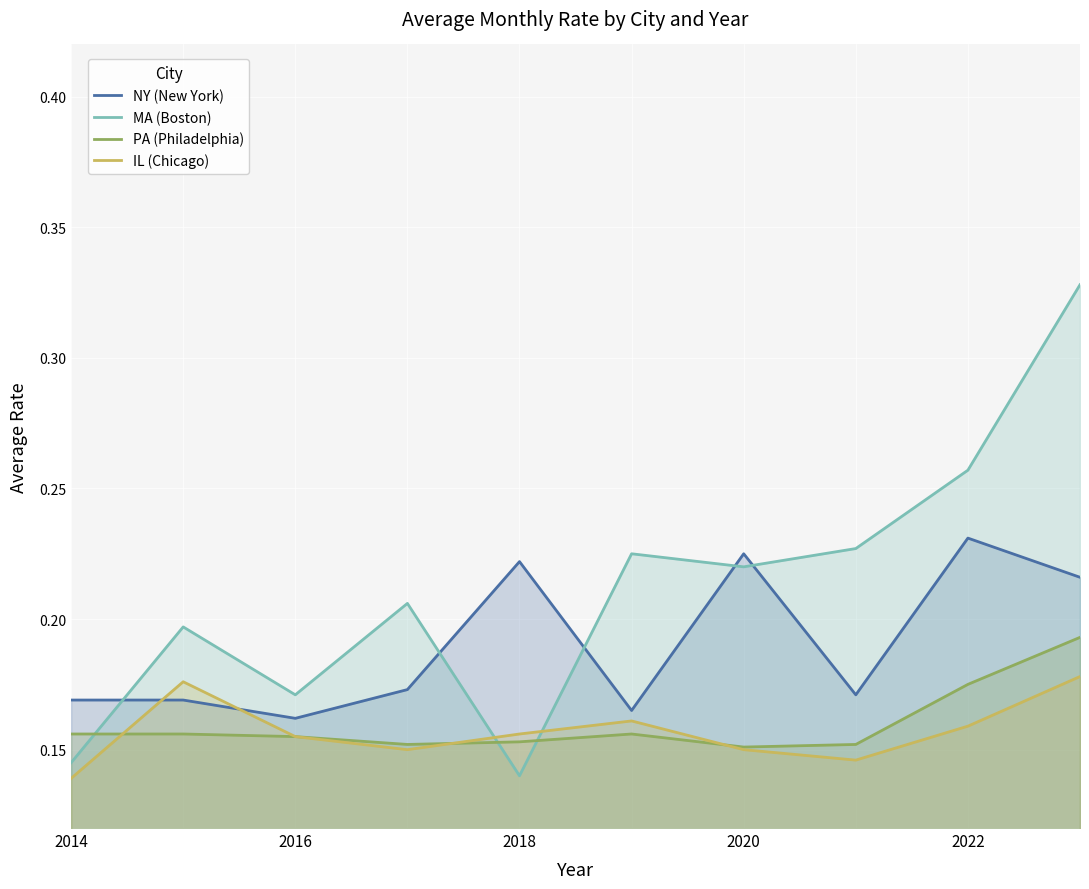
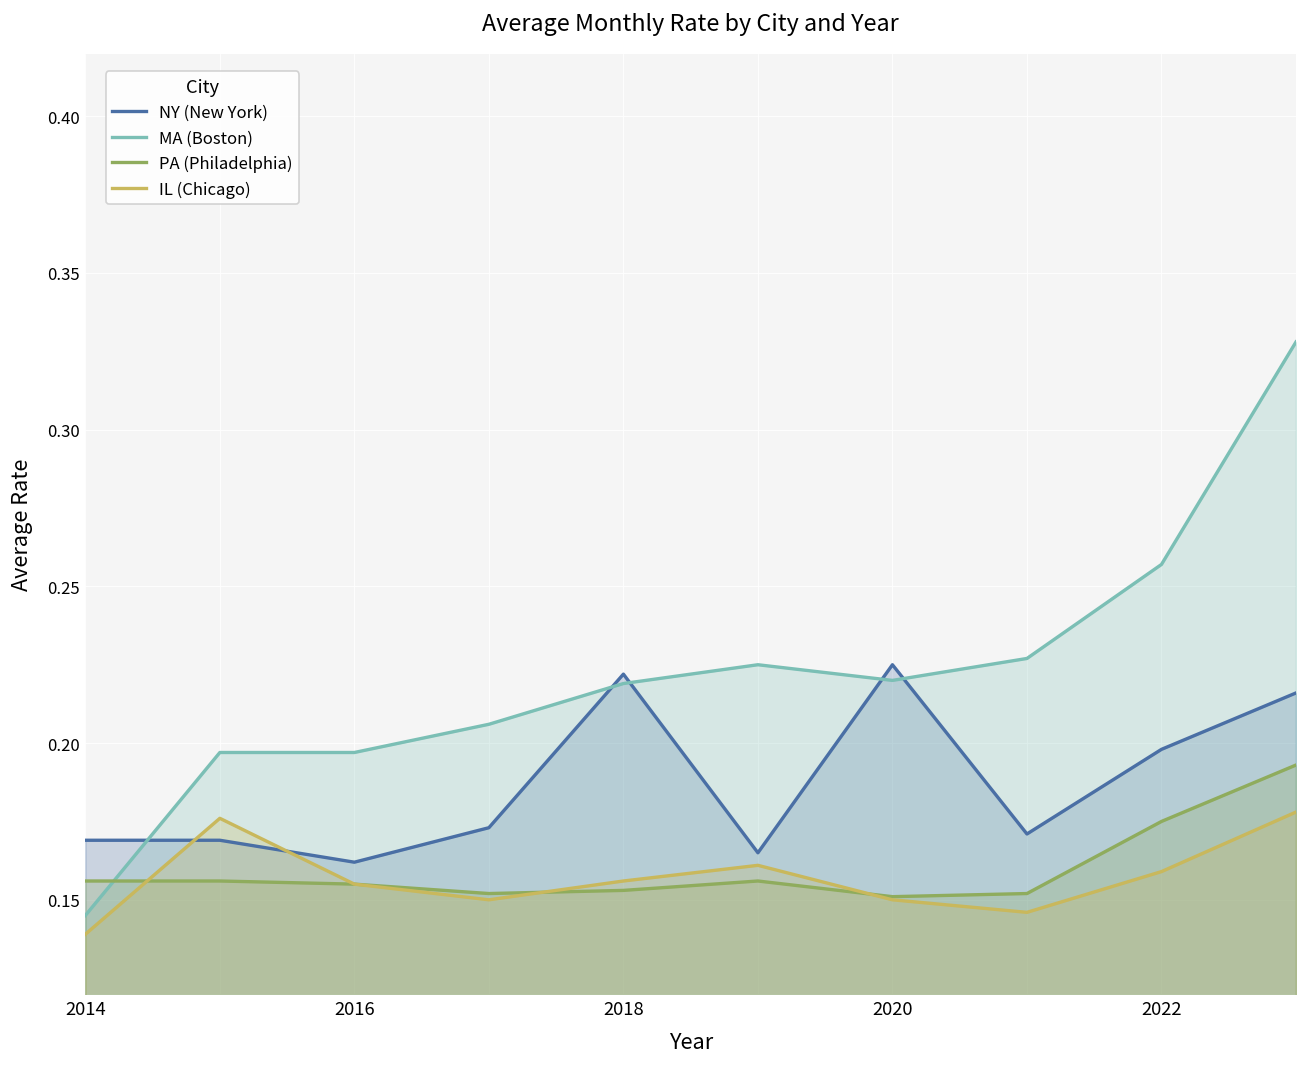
  {
    "NY (New York)": {
      "2014": 0.169,
      "2016": 0.162,
      "2018": 0.222,
      "2020": 0.225,
-     "2022": 0.231
+     "2022": 0.198
    },
    "MA (Boston)": {
      "2014": 0.145,
-     "2016": 0.171,
-     "2018": 0.140,
+     "2016": 0.197,
+     "2018": 0.219,
      "2020": 0.220,
      "2022": 0.257
    }
  }
